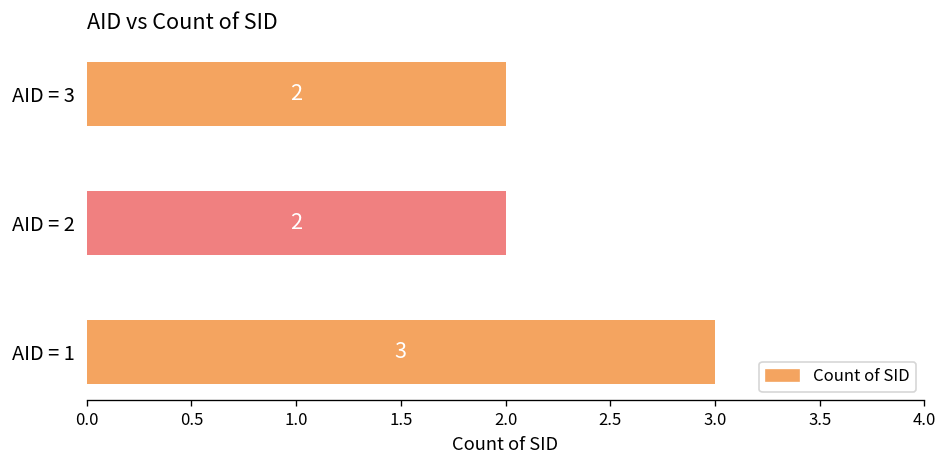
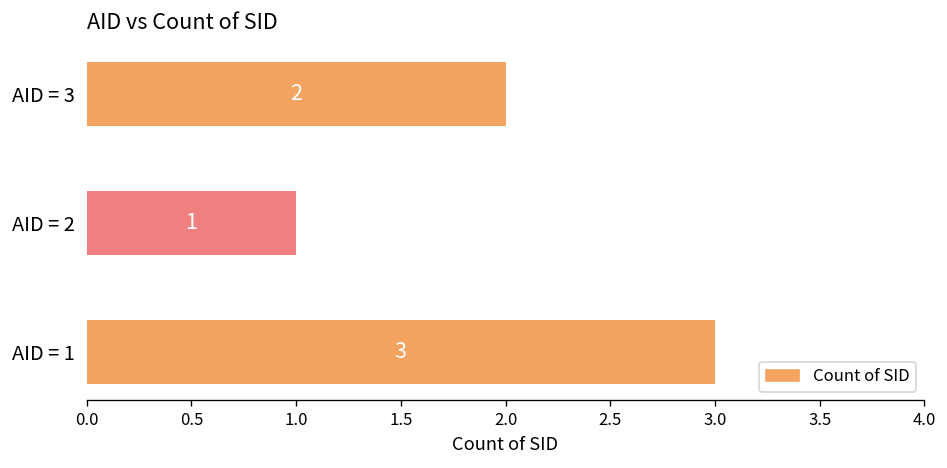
  {
    "AID = 3": 2,
-   "AID = 2": 2,
+   "AID = 2": 1,
    "AID = 1": 3
  }
